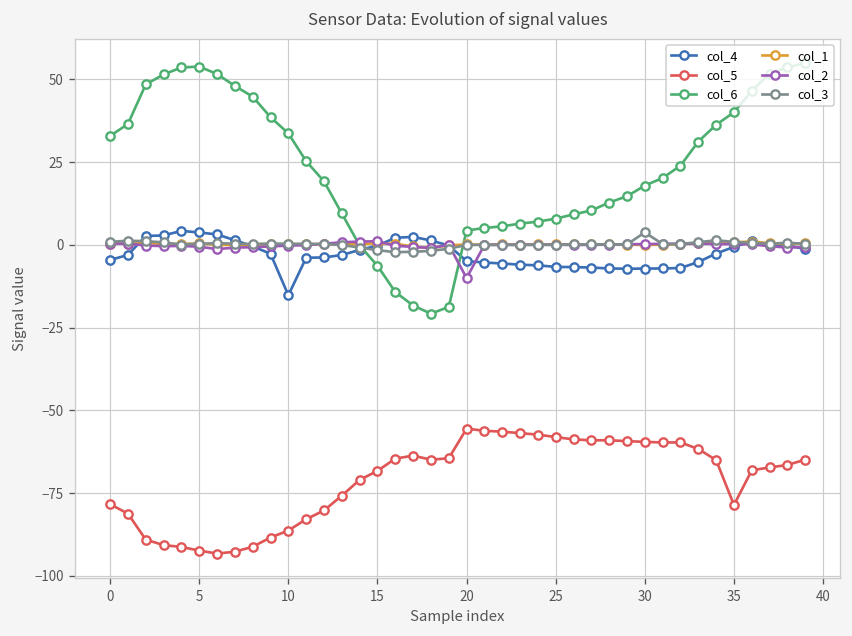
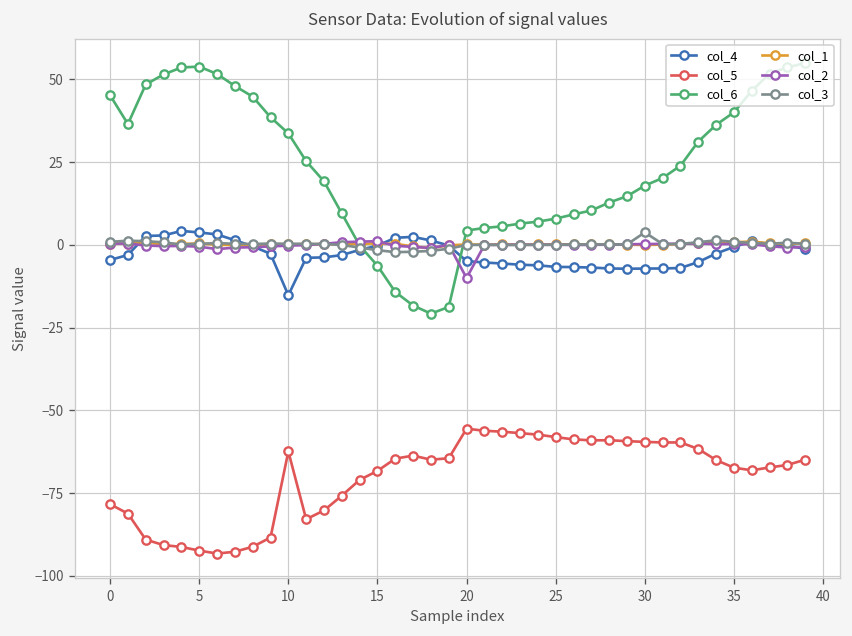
  {
    "col_4": {
      "0": -5,
      "5": 4,
      "10": -15,
      "20": -5,
      "25": -7,
      "30": -7
    },
    "col_5": {
      "0": -78,
      "5": -92,
-     "10": -86,
+     "10": -62,
      "15": -68,
      "20": -56,
      "25": -58,
      "30": -60,
-     "35": -79
+     "35": -67
    },
    "col_6": {
-     "0": 33,
+     "0": 45,
      "5": 54,
      "10": 34,
      "15": -6,
      "20": 4,
      "25": 8,
      "30": 18,
      "35": 40
    },
    "col_2": {
      "20": -10
    },
    "col_3": {
      "15": -2,
      "30": 4
    }
  }
